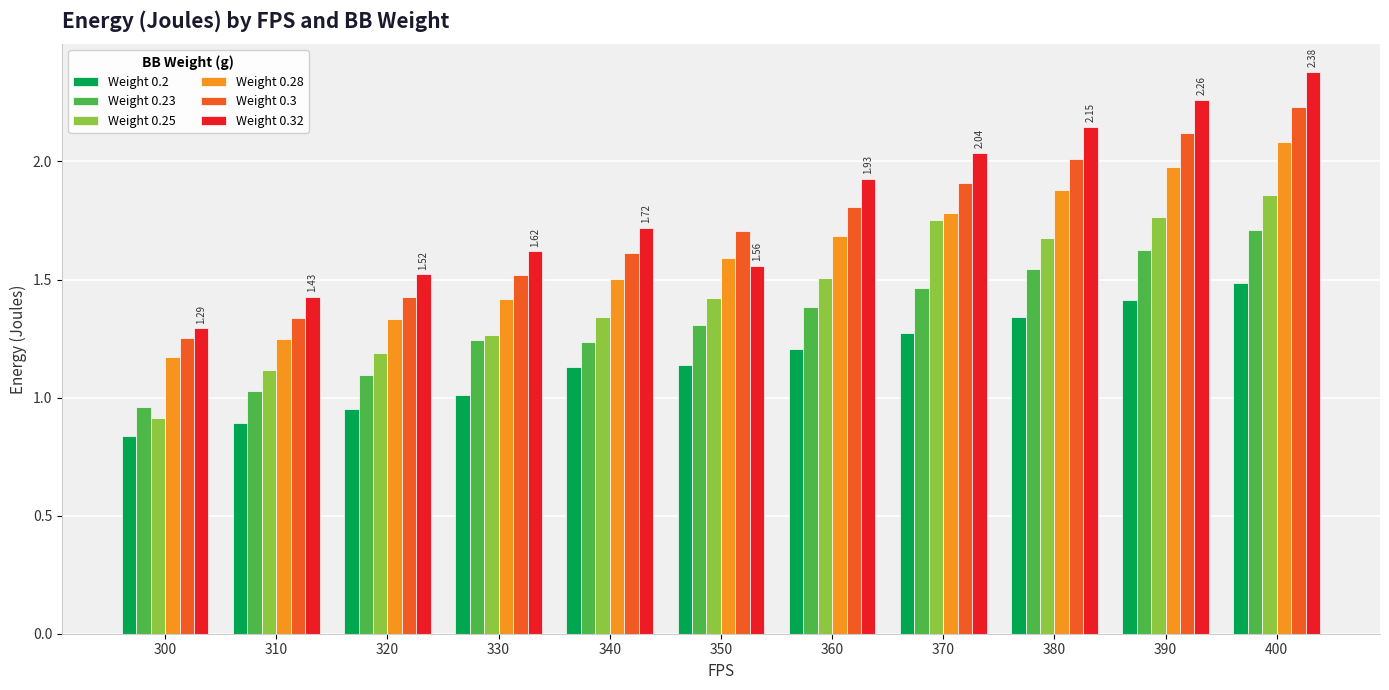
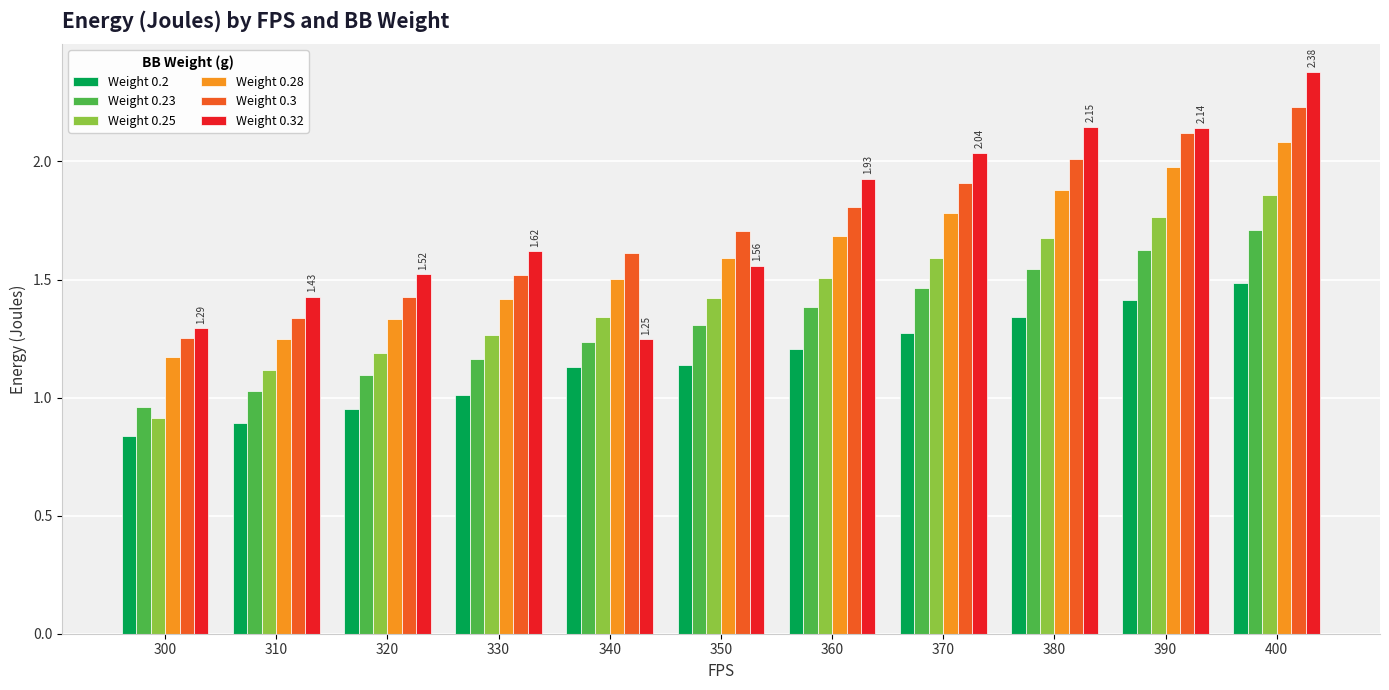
  {
    "Weight 0.2": {
      "300": 0.84,
      "310": 0.89,
      "320": 0.95,
      "330": 1.01,
      "340": 1.13,
      "350": 1.14,
      "360": 1.20,
      "370": 1.27,
      "380": 1.34,
      "390": 1.41,
      "400": 1.49
    },
    "Weight 0.23": {
      "300": 0.96,
      "310": 1.03,
      "320": 1.09,
-     "330": 1.24,
+     "330": 1.16,
      "340": 1.24,
      "350": 1.31,
      "360": 1.39,
      "370": 1.46,
      "380": 1.54,
      "390": 1.63,
      "400": 1.71
    },
    "Weight 0.25": {
      "300": 0.91,
      "310": 1.12,
      "320": 1.19,
      "330": 1.27,
      "340": 1.34,
      "350": 1.42,
      "360": 1.51,
-     "370": 1.75,
+     "370": 1.59,
      "380": 1.68,
      "390": 1.77,
      "400": 1.86
    },
    "Weight 0.32": {
      "300": 1.29,
      "310": 1.43,
      "320": 1.52,
      "330": 1.62,
-     "340": 1.72,
+     "340": 1.25,
      "350": 1.56,
      "360": 1.93,
      "370": 2.04,
      "380": 2.15,
-     "390": 2.26,
+     "390": 2.14,
      "400": 2.38
    }
  }
